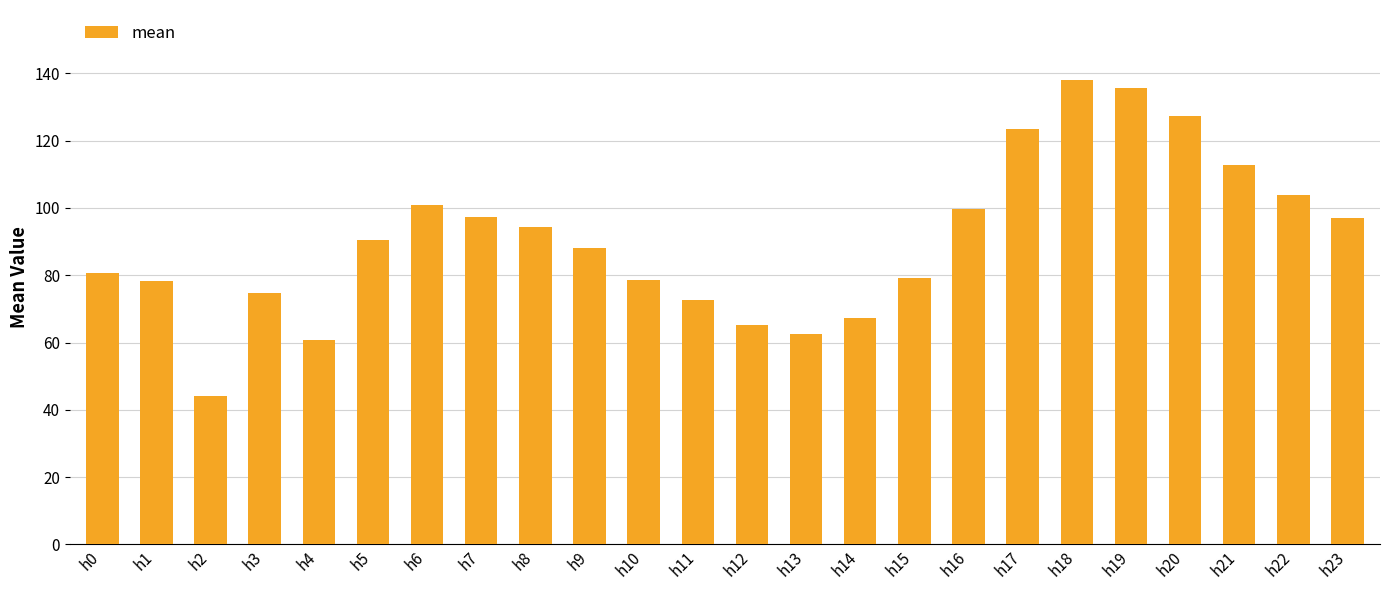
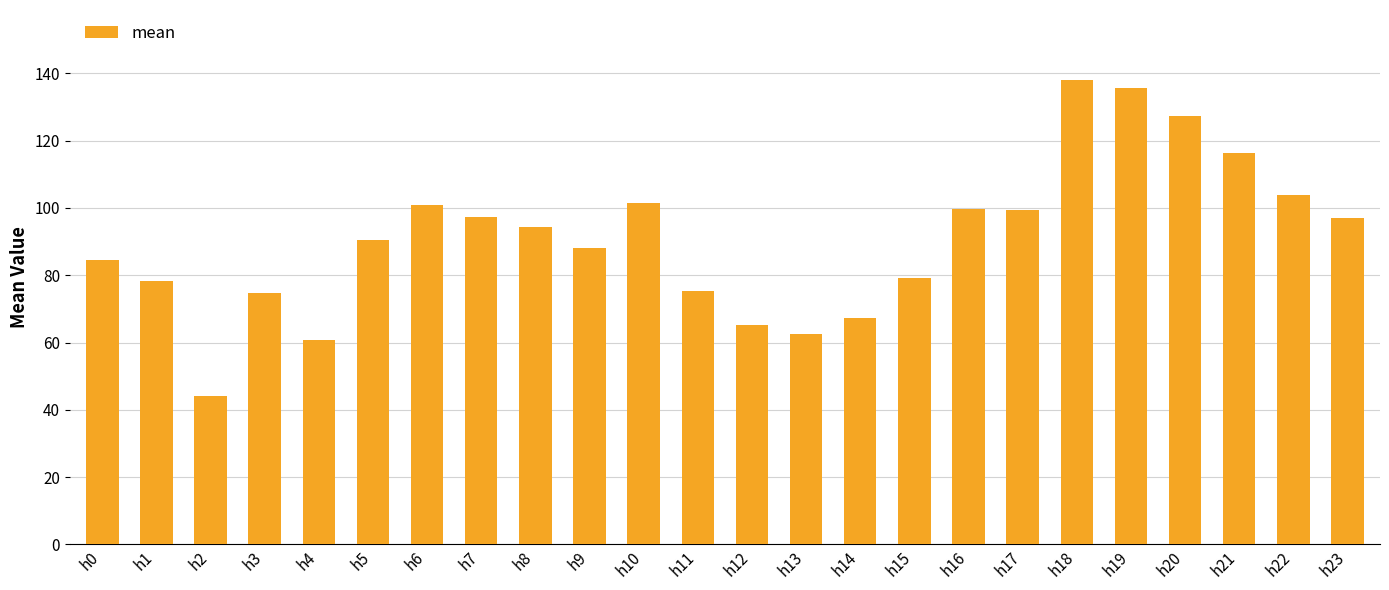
  {
-   "h0": 81,
+   "h0": 85,
    "h1": 78,
    "h2": 44,
    "h3": 75,
    "h4": 61,
    "h5": 91,
    "h6": 101,
    "h7": 97,
    "h8": 94,
    "h9": 88,
-   "h10": 79,
-   "h11": 73,
+   "h10": 101,
+   "h11": 75,
    "h12": 65,
    "h13": 63,
    "h14": 67,
    "h15": 79,
    "h16": 100,
-   "h17": 123,
+   "h17": 99,
    "h18": 138,
    "h19": 136,
    "h20": 127,
-   "h21": 113,
+   "h21": 116,
    "h22": 104,
    "h23": 97
  }
